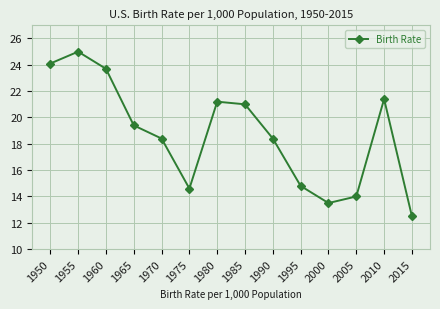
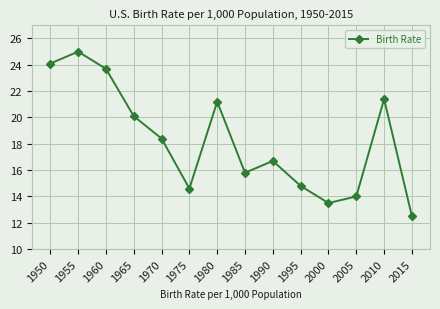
  {
    "1950": 24.1,
    "1955": 25.0,
    "1960": 23.7,
-   "1965": 19.4,
+   "1965": 20.1,
    "1970": 18.4,
    "1975": 14.6,
    "1980": 21.2,
-   "1985": 21.0,
-   "1990": 18.4,
+   "1985": 15.8,
+   "1990": 16.7,
    "1995": 14.8,
    "2000": 13.5,
    "2005": 14.0,
    "2010": 21.4,
    "2015": 12.5
  }
